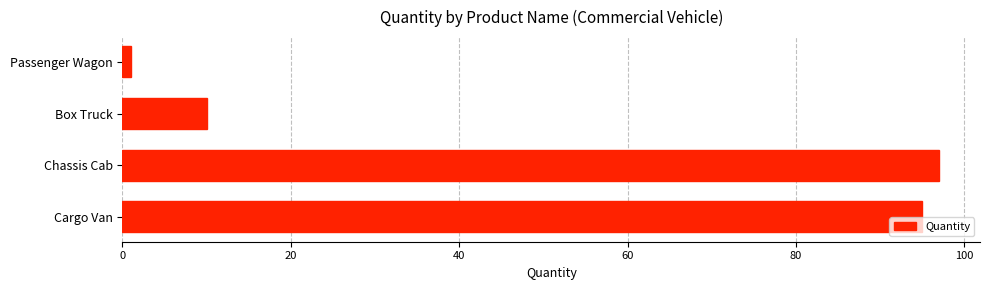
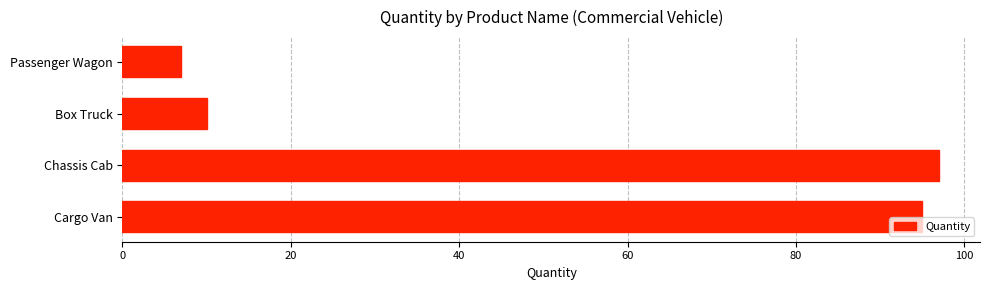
  {
-   "Passenger Wagon": 1,
+   "Passenger Wagon": 7,
    "Box Truck": 10,
    "Chassis Cab": 97,
    "Cargo Van": 95
  }
